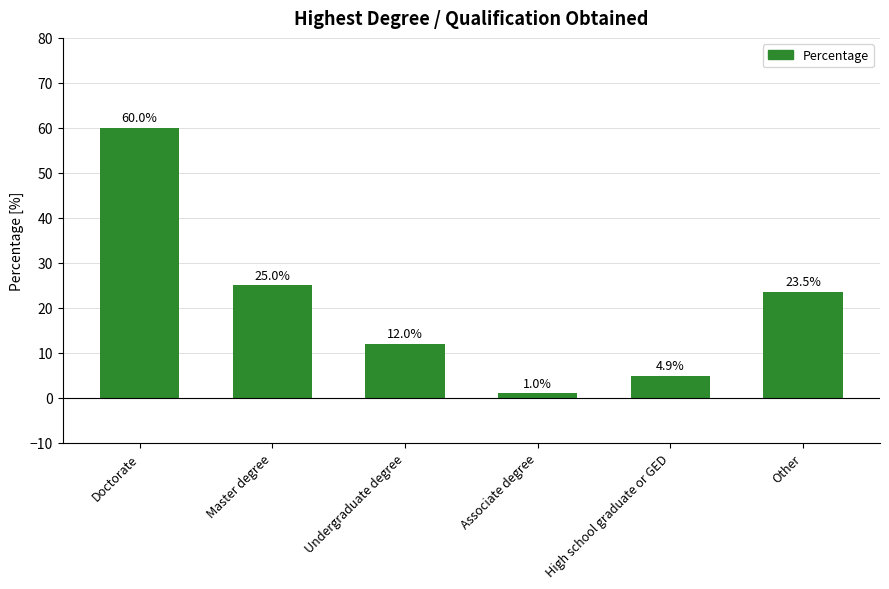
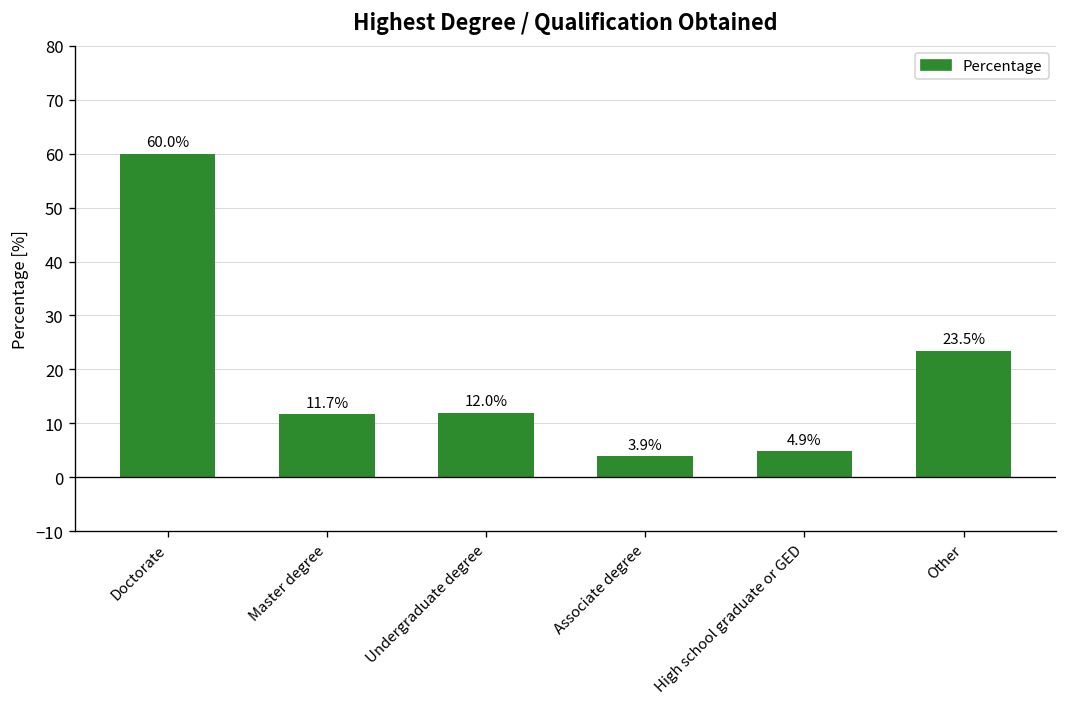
  {
    "Doctorate": "60.0%",
-   "Master degree": "25.0%",
+   "Master degree": "11.7%",
    "Undergraduate degree": "12.0%",
-   "Associate degree": "1.0%",
+   "Associate degree": "3.9%",
    "High school graduate or GED": "4.9%",
    "Other": "23.5%"
  }
